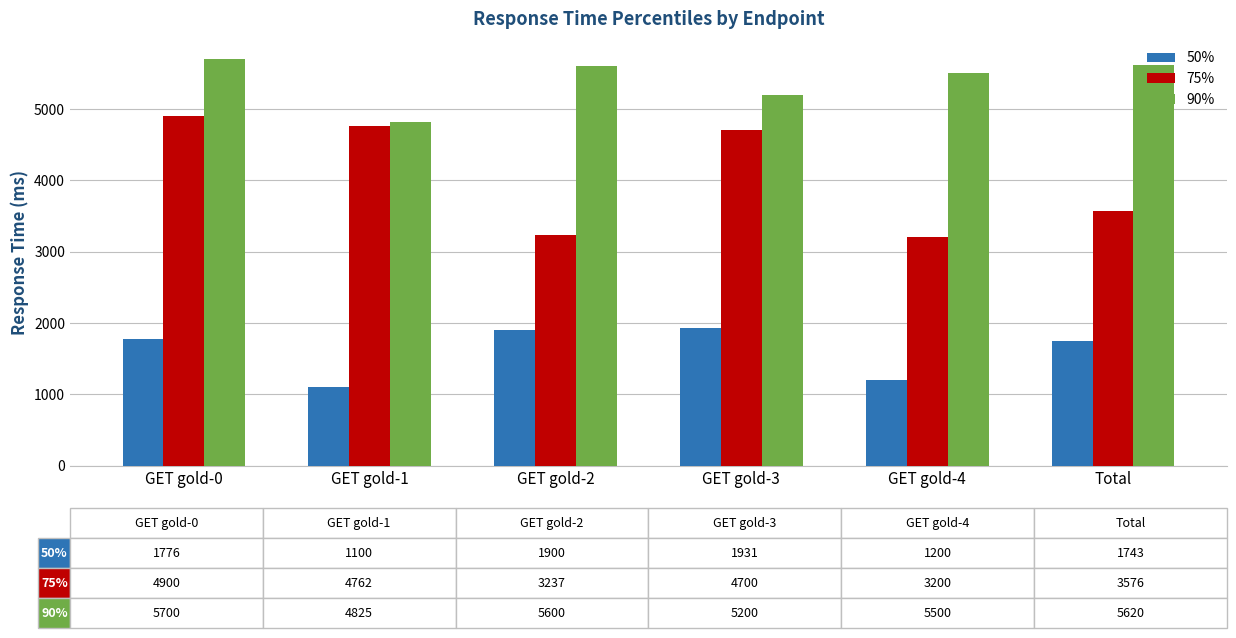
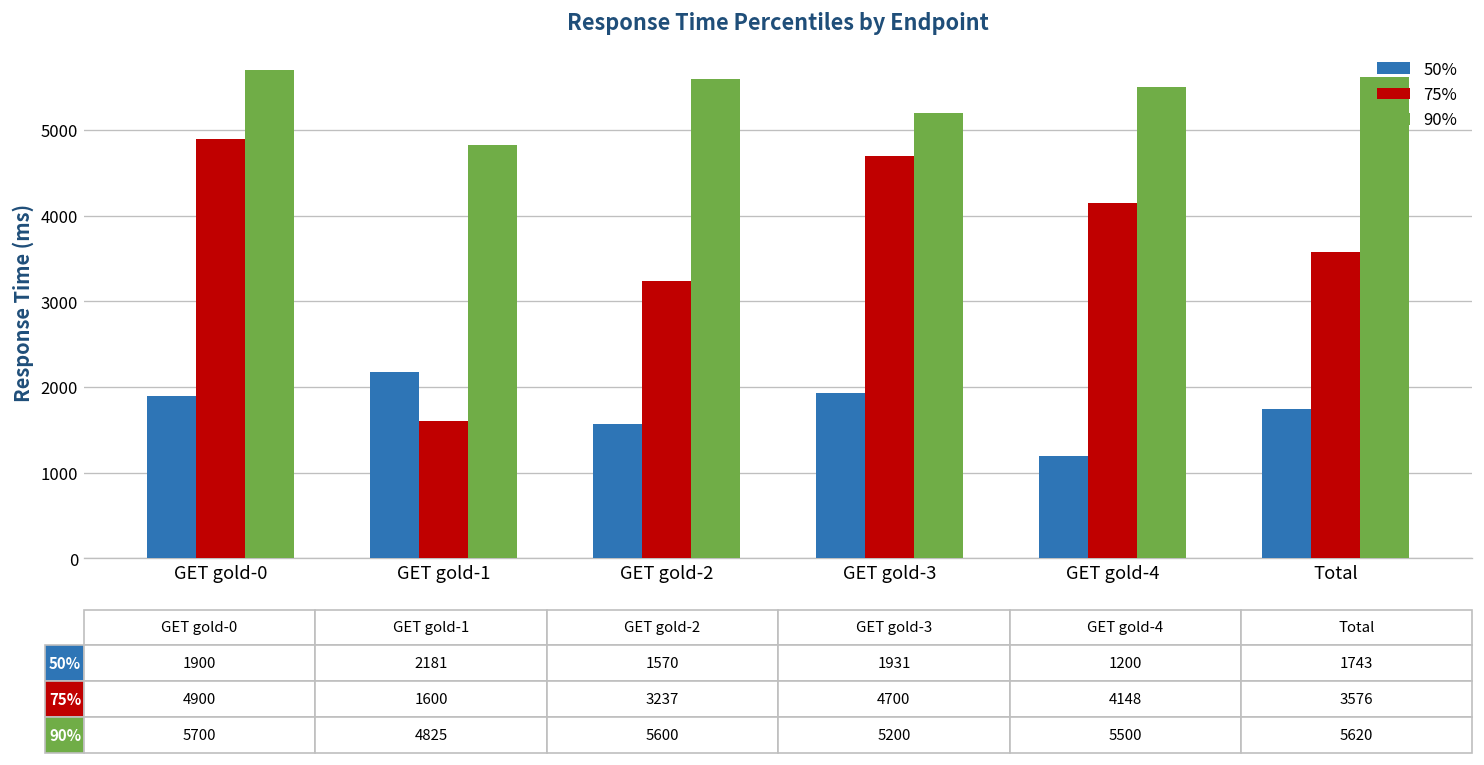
  {
    "50%": {
-     "GET gold-0": 1776,
-     "GET gold-1": 1100,
-     "GET gold-2": 1900
+     "GET gold-0": 1900,
+     "GET gold-1": 2181,
+     "GET gold-2": 1570
    },
    "75%": {
-     "GET gold-1": 4762,
-     "GET gold-4": 3200
+     "GET gold-1": 1600,
+     "GET gold-4": 4148
    },
    "90%": {
      "GET gold-0": 5700,
      "GET gold-1": 4800,
      "GET gold-2": 5600,
      "GET gold-3": 5200,
      "GET gold-4": 5500,
      "Total": 5600
    }
  }
